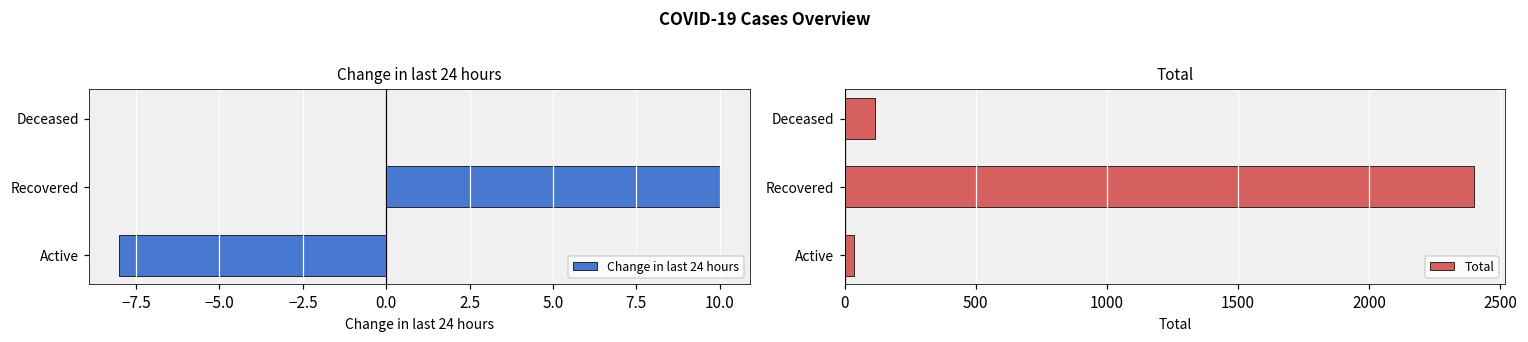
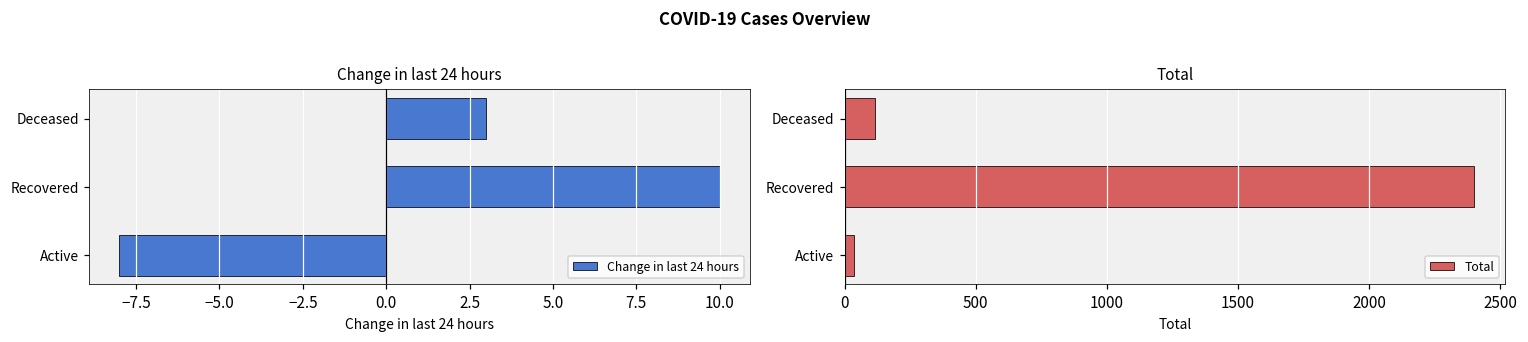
  {
    "Change in last 24 hours": {
-     "Deceased": 0,
+     "Deceased": 3,
      "Recovered": 10,
      "Active": -8
    },
    "Total": {
      "Deceased": 120,
      "Recovered": 2400,
      "Active": 40
    }
  }
